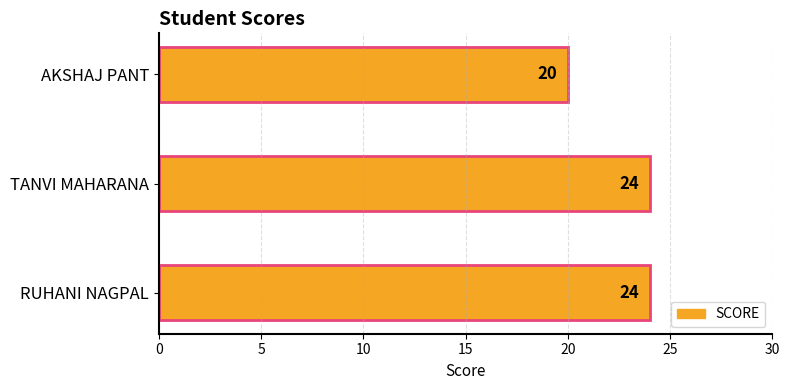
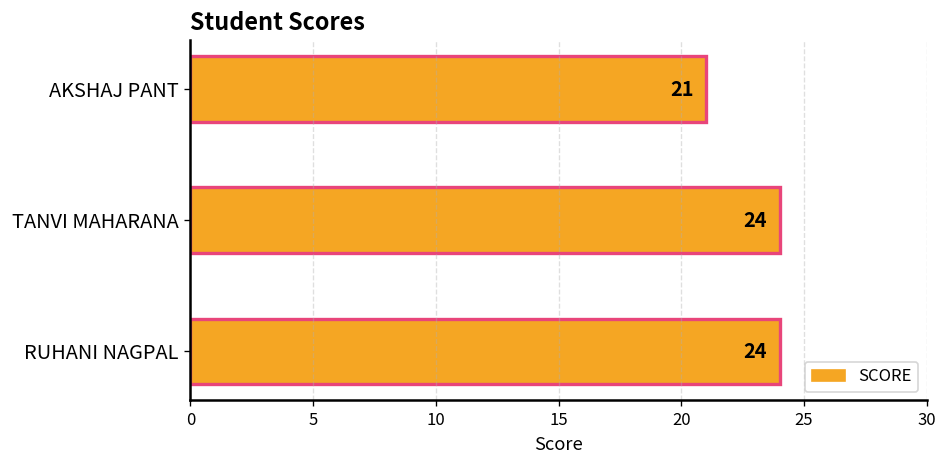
  {
-   "AKSHAJ PANT": 20,
+   "AKSHAJ PANT": 21,
    "TANVI MAHARANA": 24,
    "RUHANI NAGPAL": 24
  }
